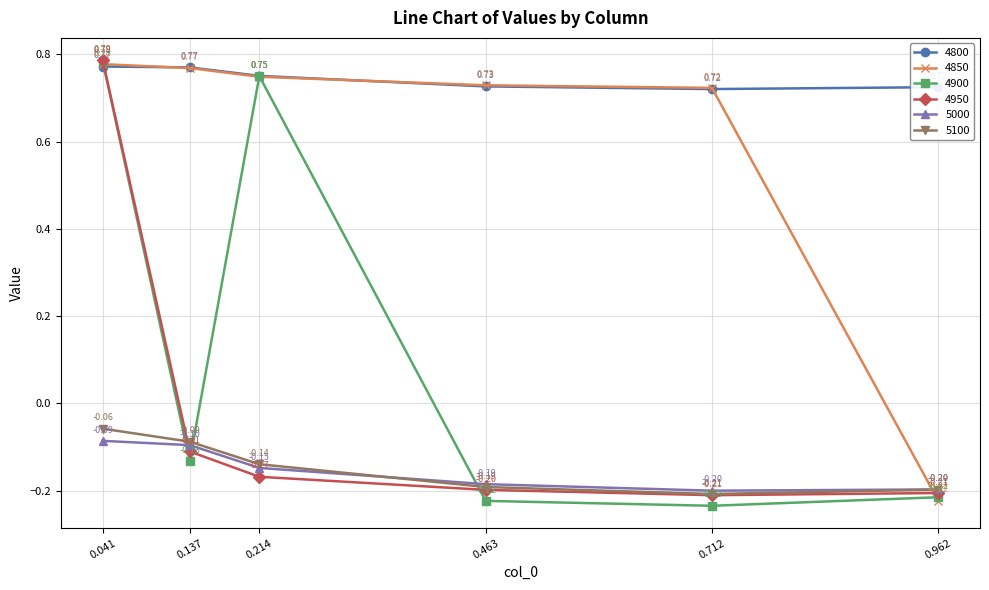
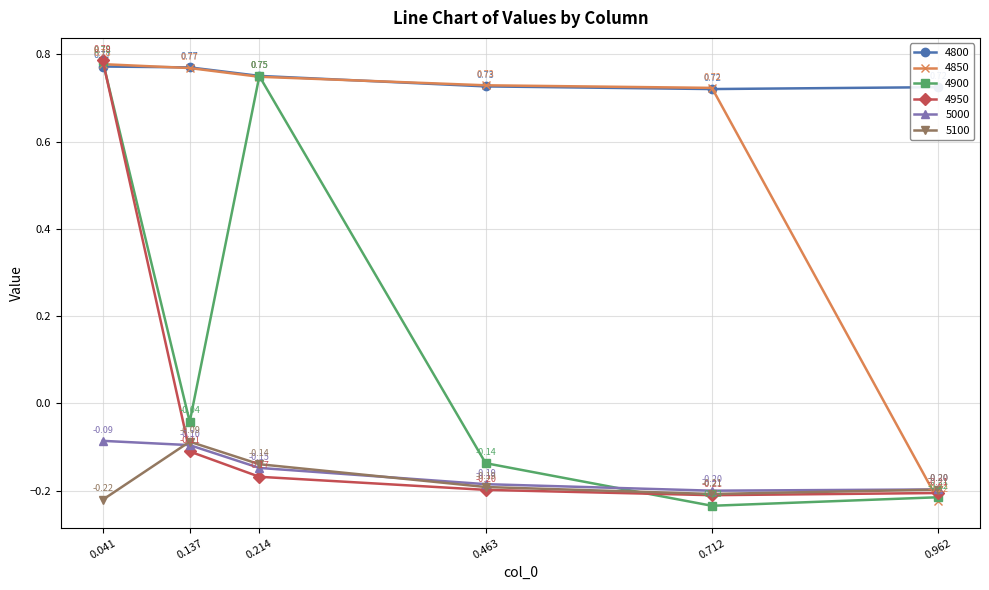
  {
    "4900": {
-     "0.137": -0.13,
-     "0.463": -0.22
+     "0.137": -0.04,
+     "0.463": -0.14
    },
    "5100": {
-     "0.041": -0.06
+     "0.041": -0.22
    }
  }
